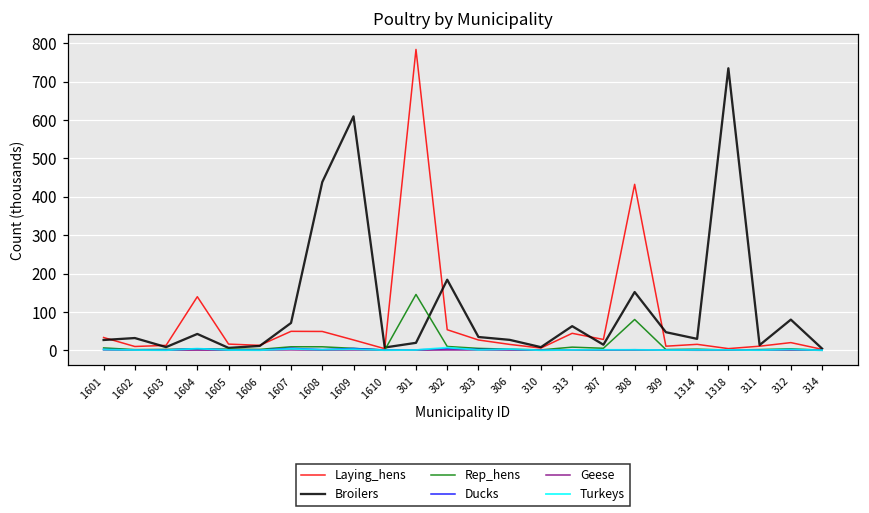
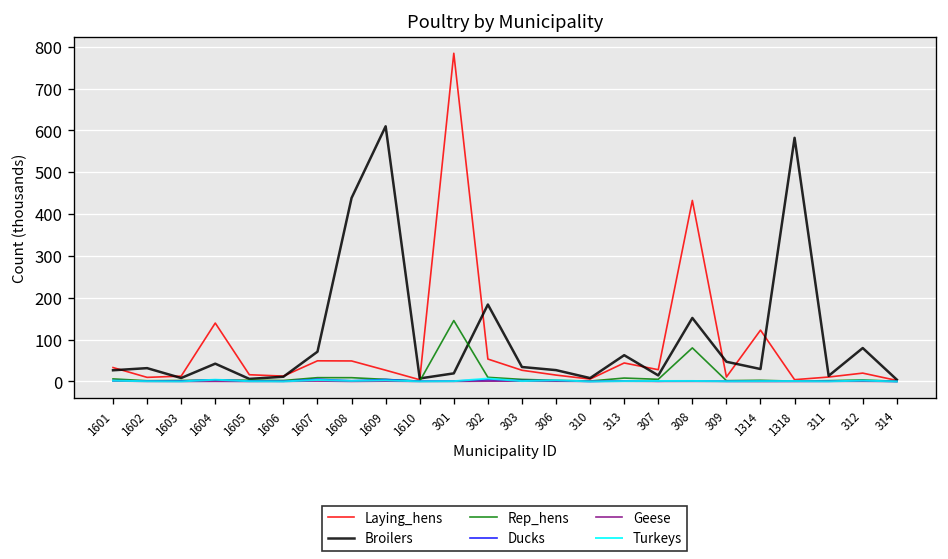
  {
    "Laying_hens": {
      "1602": 10,
      "1604": 140,
      "1605": 20,
      "1607": 50,
      "1608": 50,
      "1609": 30,
      "301": 780,
      "302": 50,
      "303": 30,
      "306": 20,
      "313": 40,
      "307": 30,
      "308": 430,
      "309": 10,
-     "1314": 20,
+     "1314": 120,
      "312": 20
    },
    "Broilers": {
      "1602": 30,
      "1604": 40,
      "1607": 70,
      "1608": 440,
      "1609": 610,
      "301": 20,
      "302": 180,
      "303": 30,
      "306": 30,
      "313": 60,
      "307": 10,
      "308": 150,
      "309": 50,
      "1314": 30,
-     "1318": 740,
+     "1318": 580,
      "312": 80
    },
    "Rep_hens": {
      "1608": 10,
      "301": 150,
      "308": 80
    }
  }
